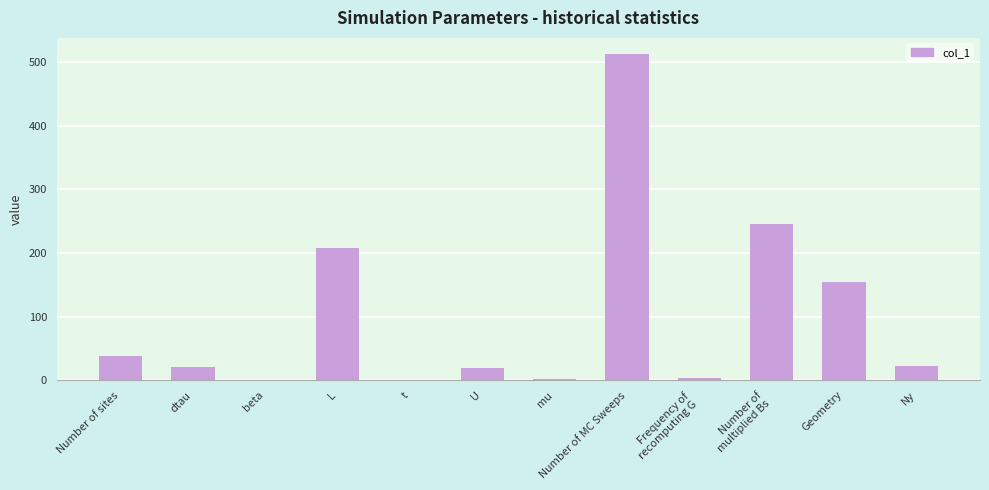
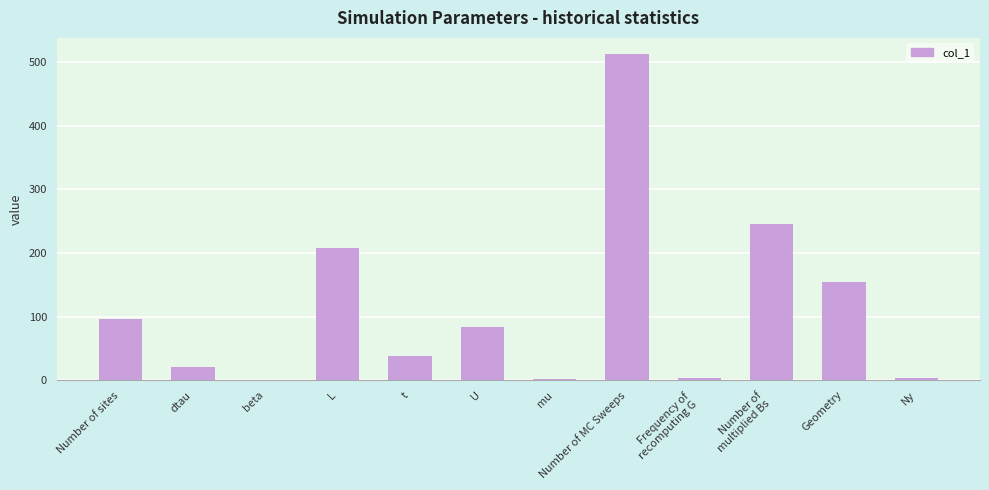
  {
-   "Number of sites": 40,
+   "Number of sites": 100,
    "dtau": 20,
    "L": 210,
-   "t": 0,
-   "U": 20,
+   "t": 40,
+   "U": 80,
    "Number of MC Sweeps": 510,
    "Frequency of recomputing G": 0,
    "Number of multiplied Bs": 250,
    "Geometry": 150,
-   "Ny": 20
+   "Ny": 0
  }
